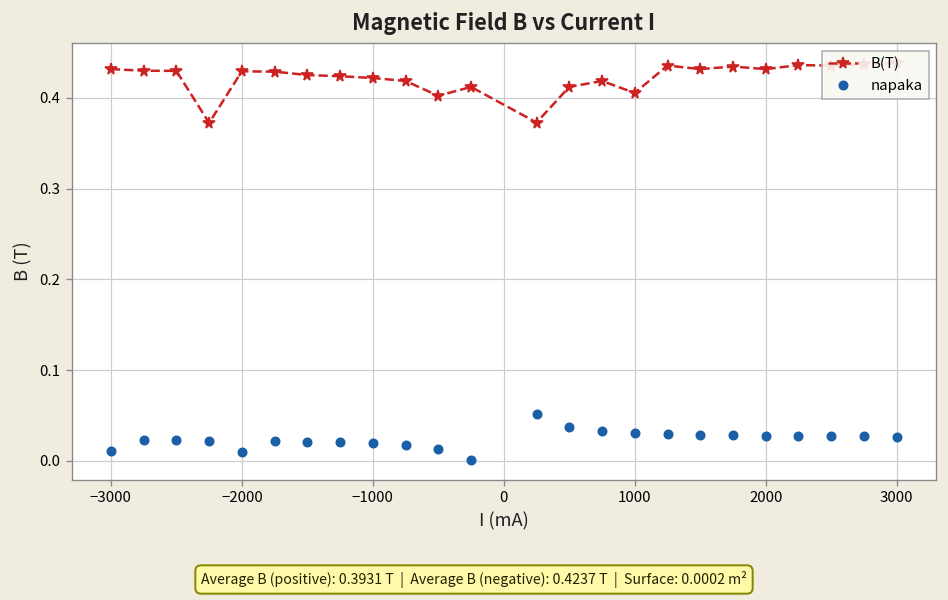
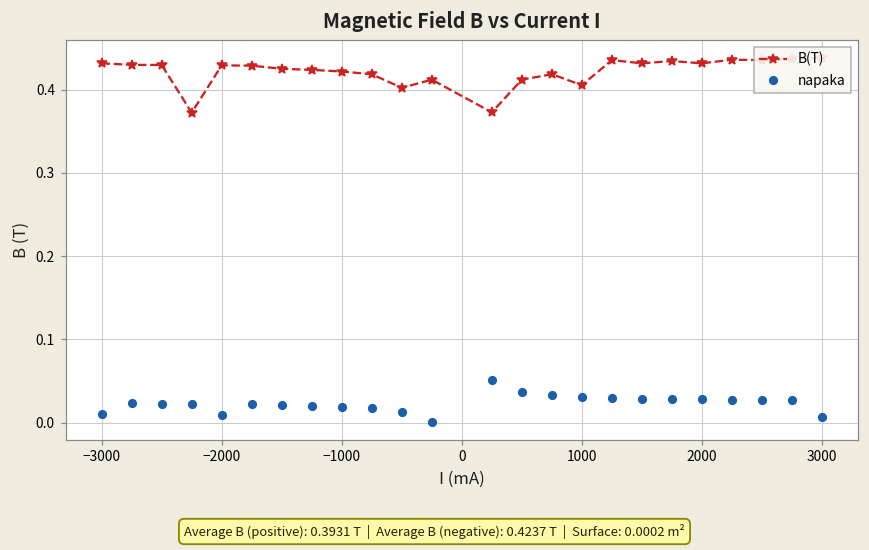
  {
    "B(T)": {
      "−3000": 0.43,
      "−2000": 0.43,
      "−1000": 0.42,
      "1000": 0.41,
      "2000": 0.43
    },
    "napaka": {
      "−3000": 0.01,
      "−2000": 0.01,
      "−1000": 0.02,
      "1000": 0.03,
      "2000": 0.03,
-     "3000": 0.03
+     "3000": 0.01
    }
  }
